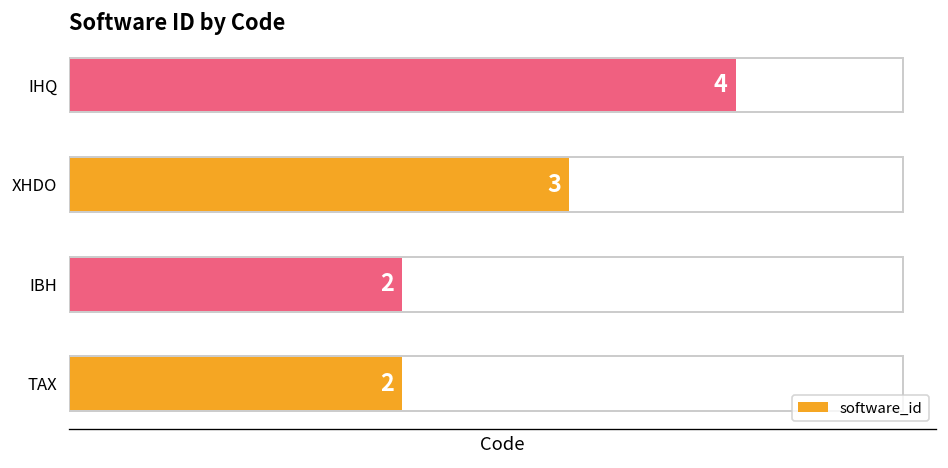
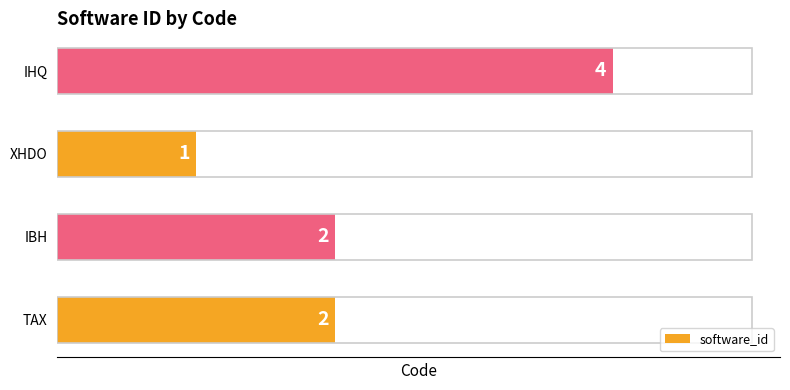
  {
    "IHQ": 4,
-   "XHDO": 3,
+   "XHDO": 1,
    "IBH": 2,
    "TAX": 2
  }
